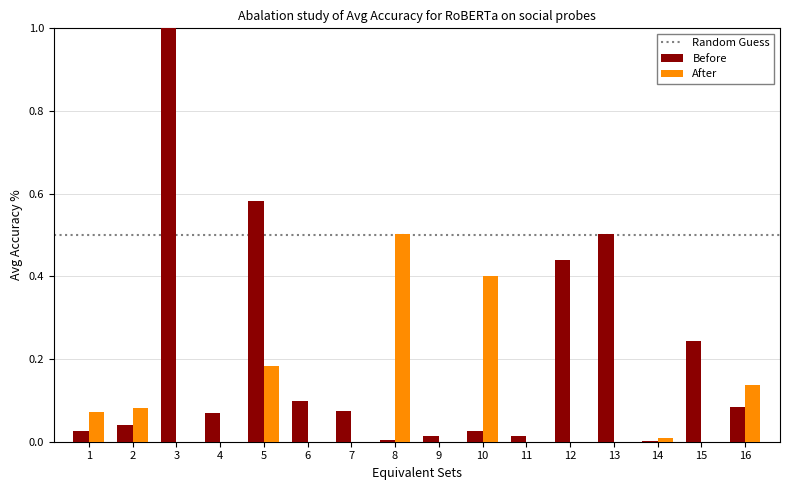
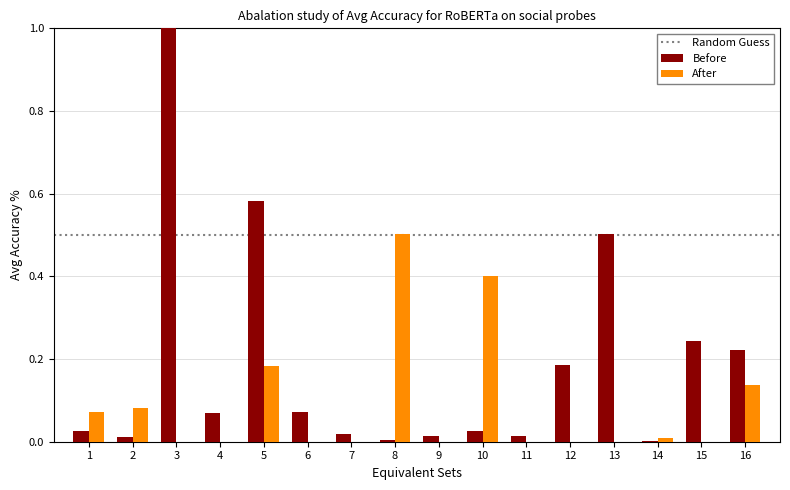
  {
    "Before": {
      "1": 0.02,
-     "2": 0.04,
+     "2": 0.01,
      "3": 1.00,
      "4": 0.07,
      "5": 0.58,
-     "6": 0.10,
-     "7": 0.07,
+     "6": 0.07,
+     "7": 0.02,
      "9": 0.01,
      "10": 0.03,
      "11": 0.01,
-     "12": 0.44,
+     "12": 0.19,
      "13": 0.50,
      "15": 0.24,
-     "16": 0.08
+     "16": 0.22
    },
    "After": {
      "1": 0.07,
      "2": 0.08,
      "3": 0.00,
      "4": 0.00,
      "5": 0.18,
      "6": 0.00,
      "7": 0.00,
      "8": 0.50,
      "9": 0.00,
      "10": 0.40,
      "11": 0.00,
      "12": 0.00,
      "13": 0.00,
      "14": 0.01,
      "15": 0.00,
      "16": 0.14
    }
  }
